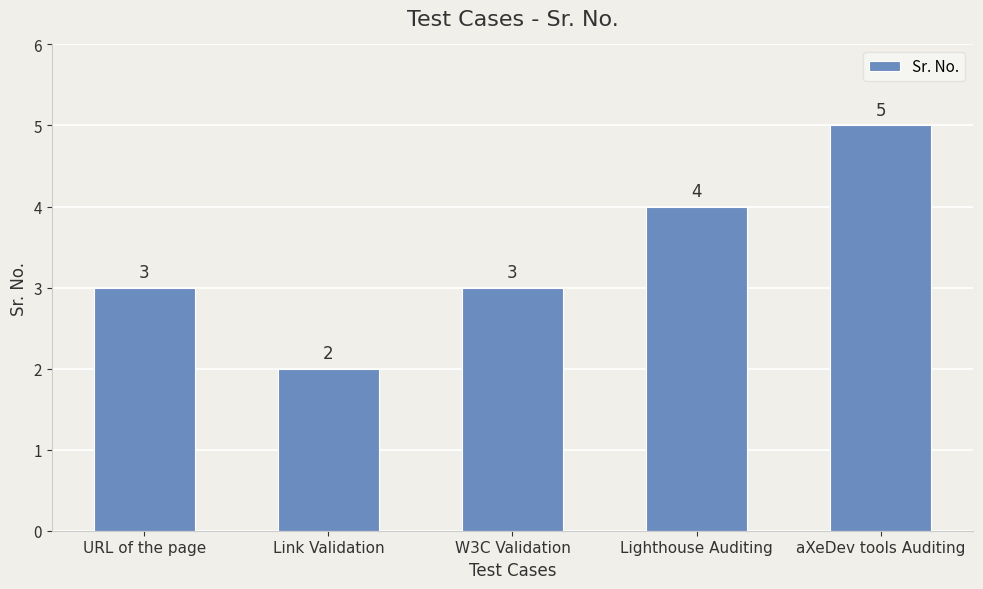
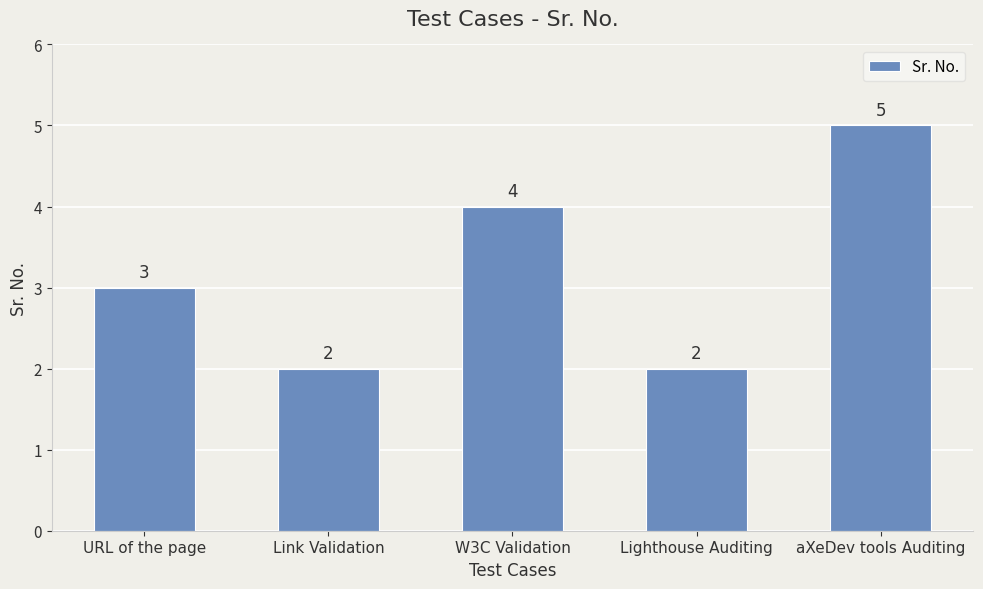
  {
    "URL of the page": 3,
    "Link Validation": 2,
-   "W3C Validation": 3,
-   "Lighthouse Auditing": 4,
+   "W3C Validation": 4,
+   "Lighthouse Auditing": 2,
    "aXeDev tools Auditing": 5
  }
